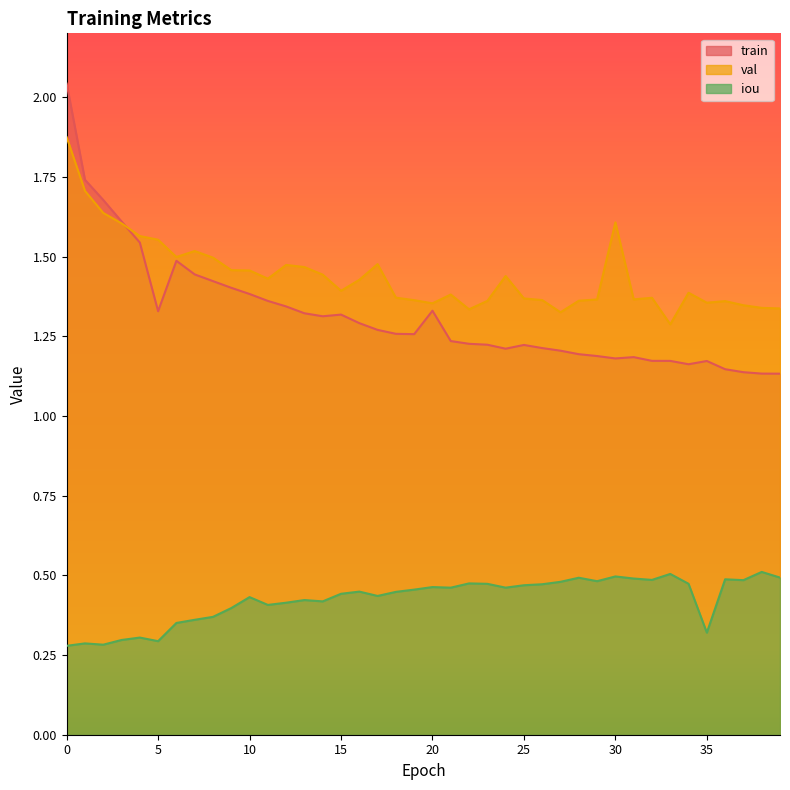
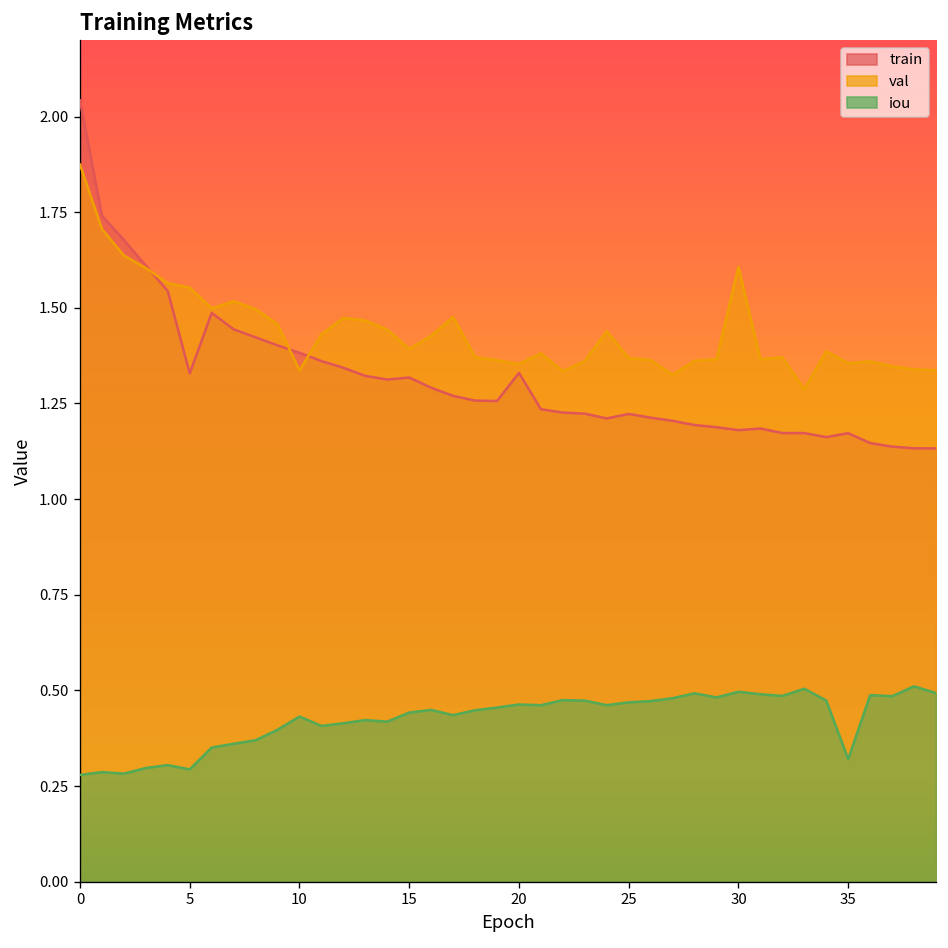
  {
    "train": {
      "0": 2.04,
      "5": 1.33,
      "10": 1.38,
      "15": 1.32,
      "20": 1.33,
      "25": 1.22,
      "30": 1.18,
      "35": 1.17
    },
    "val": {
      "0": 1.87,
      "5": 1.55,
-     "10": 1.46,
+     "10": 1.34,
      "15": 1.39,
      "20": 1.35,
      "25": 1.37,
      "30": 1.61,
      "35": 1.36
    },
    "iou": {
      "0": 0.28,
      "5": 0.29,
      "10": 0.43,
      "15": 0.44,
      "20": 0.46,
      "25": 0.47,
      "30": 0.50,
      "35": 0.32
    }
  }
